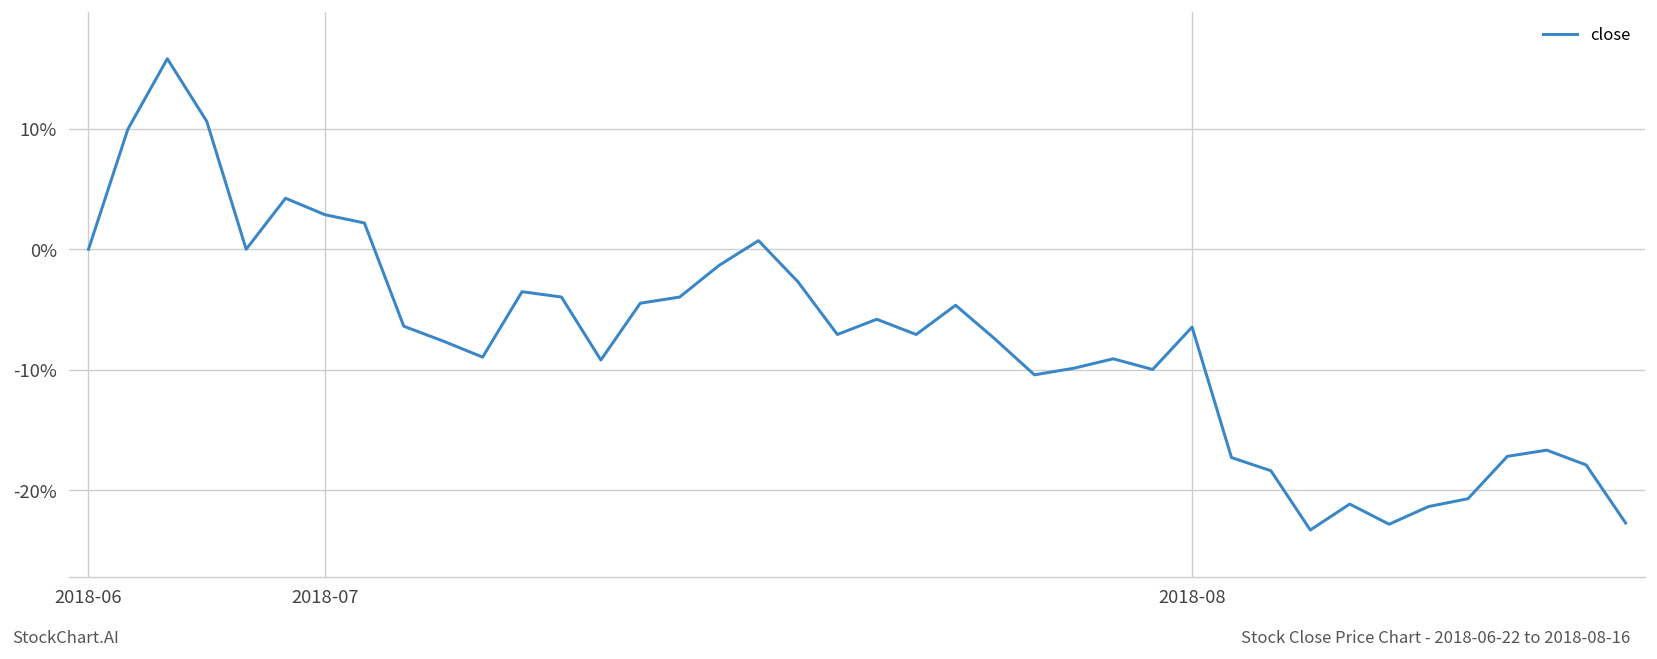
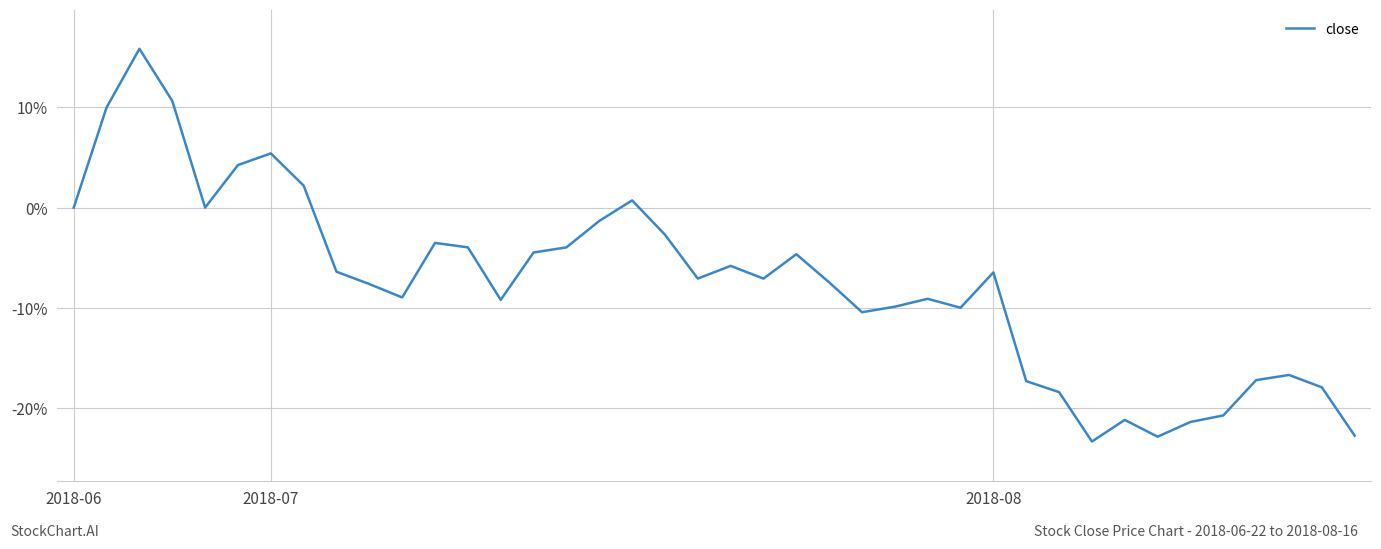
  {
    "2018-06": "0.0%",
-   "2018-07": "2.9%",
+   "2018-07": "5.4%",
    "2018-08": "-6.5%"
  }
